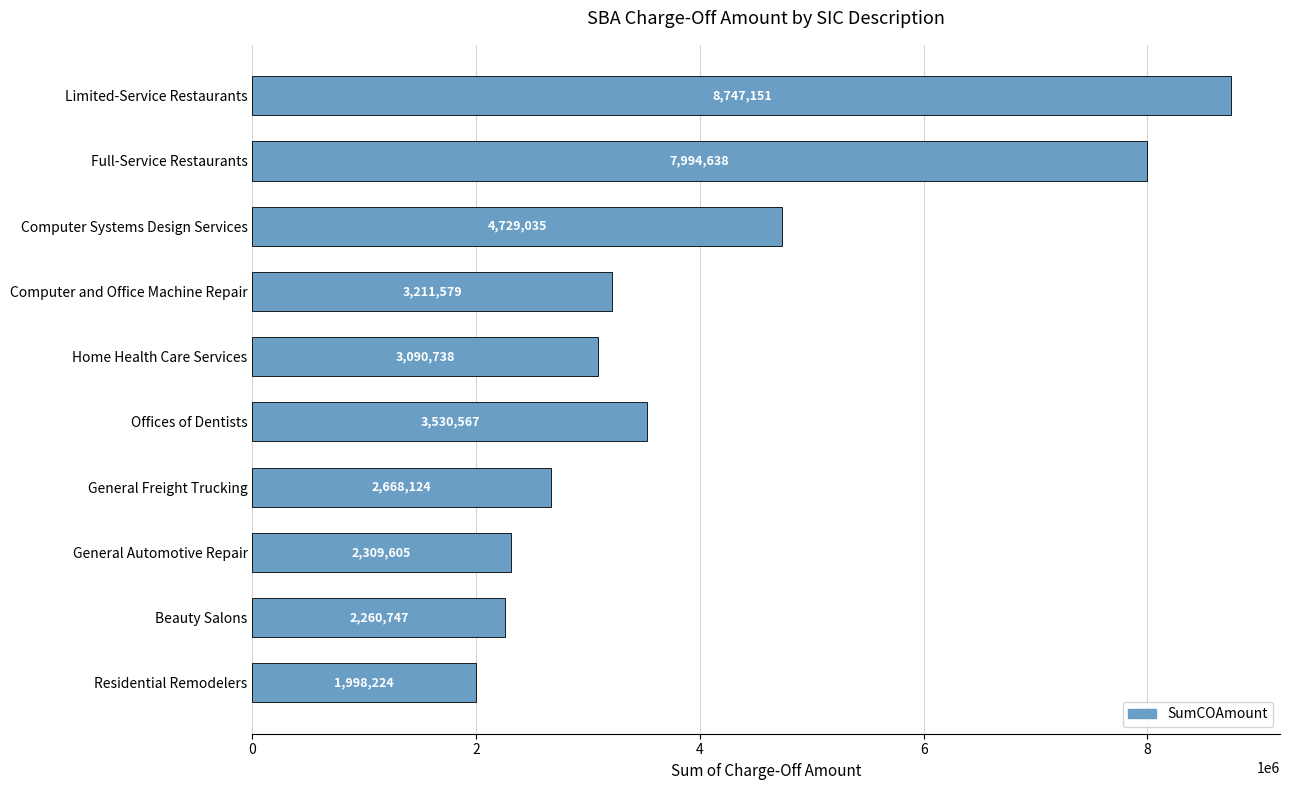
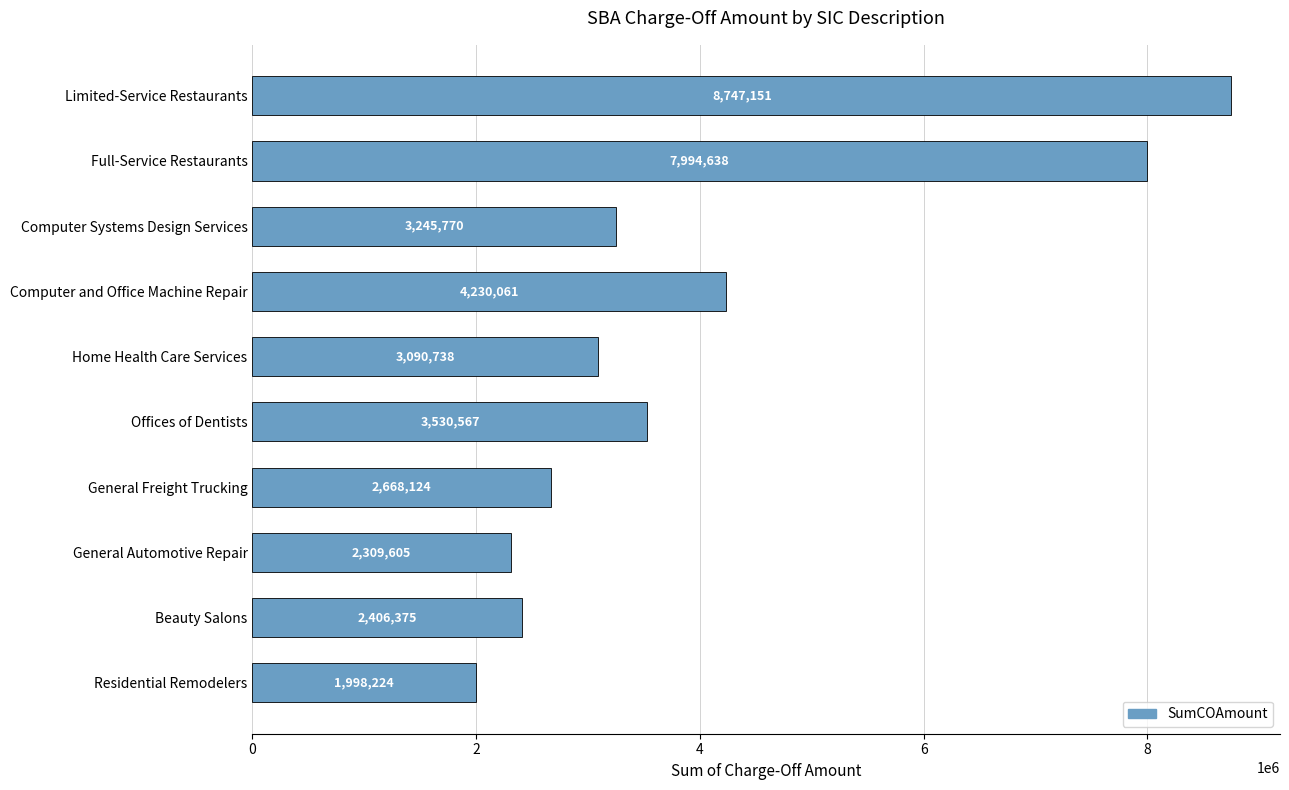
  {
    "Limited-Service Restaurants": "8,747,151",
    "Full-Service Restaurants": "7,994,638",
-   "Computer Systems Design Services": "4,729,035",
-   "Computer and Office Machine Repair": "3,211,579",
+   "Computer Systems Design Services": "3,245,770",
+   "Computer and Office Machine Repair": "4,230,061",
    "Home Health Care Services": "3,090,738",
    "Offices of Dentists": "3,530,567",
    "General Freight Trucking": "2,668,124",
    "General Automotive Repair": "2,309,605",
-   "Beauty Salons": "2,260,747",
+   "Beauty Salons": "2,406,375",
    "Residential Remodelers": "1,998,224"
  }
